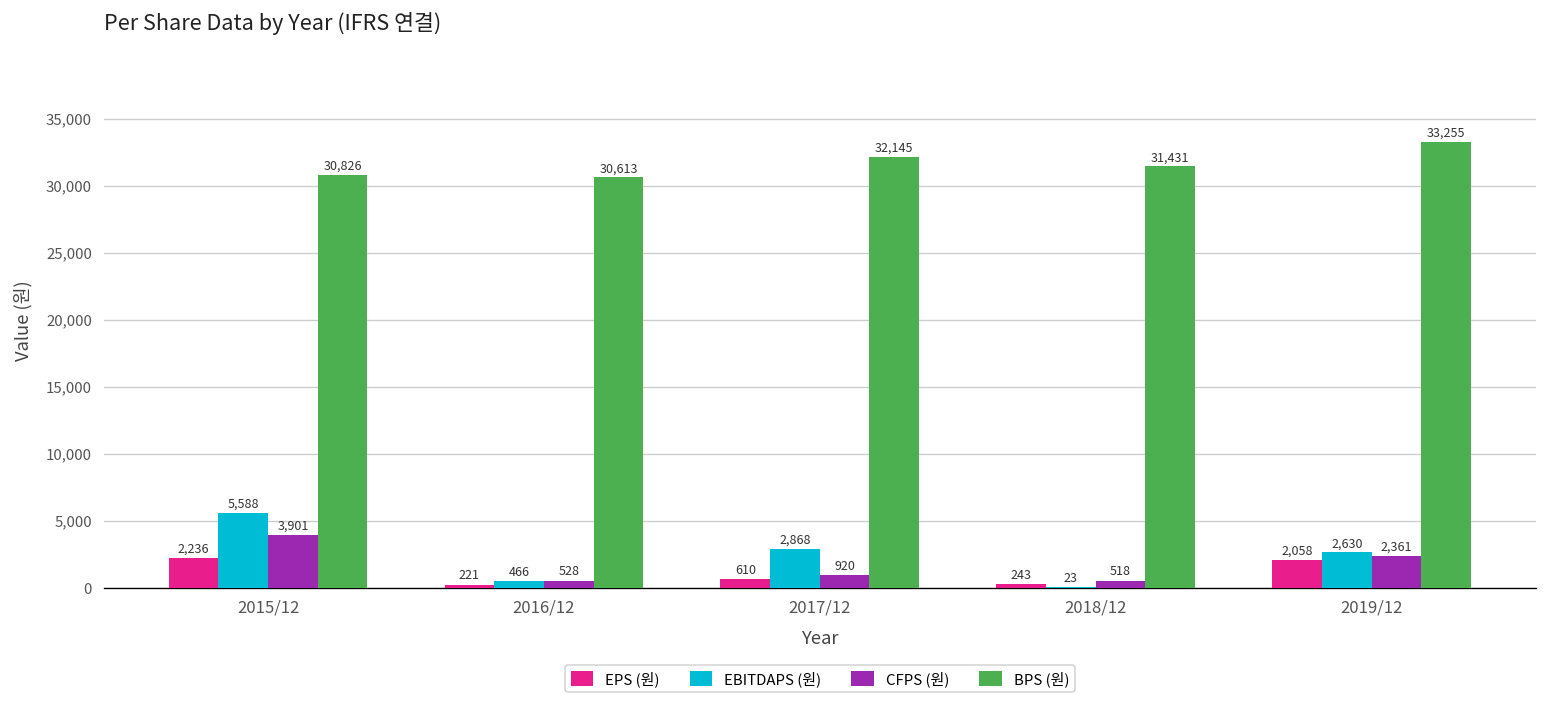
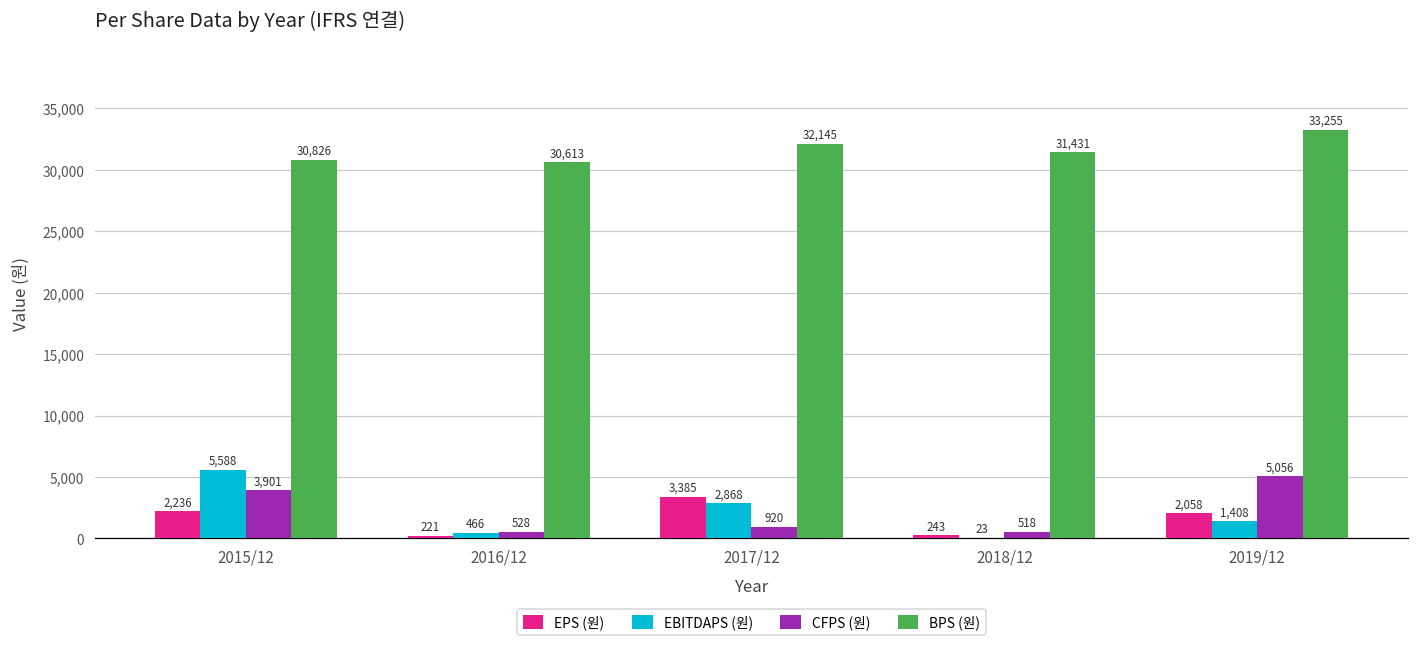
  {
    "EPS (원)": {
      "2015/12": "2,236",
      "2016/12": "221",
-     "2017/12": "610",
+     "2017/12": "3,385",
      "2018/12": "243",
      "2019/12": "2,058"
    },
    "EBITDAPS (원)": {
      "2015/12": "5,588",
      "2016/12": "466",
      "2017/12": "2,868",
      "2018/12": "23",
-     "2019/12": "2,630"
+     "2019/12": "1,408"
    },
    "CFPS (원)": {
      "2015/12": "3,901",
      "2016/12": "528",
      "2017/12": "920",
      "2018/12": "518",
-     "2019/12": "2,361"
+     "2019/12": "5,056"
    },
    "BPS (원)": {
      "2015/12": "30,826",
      "2016/12": "30,613",
      "2017/12": "32,145",
      "2018/12": "31,431",
      "2019/12": "33,255"
    }
  }
